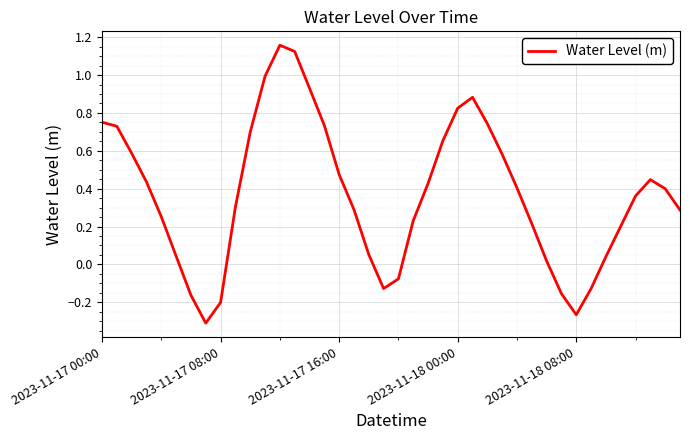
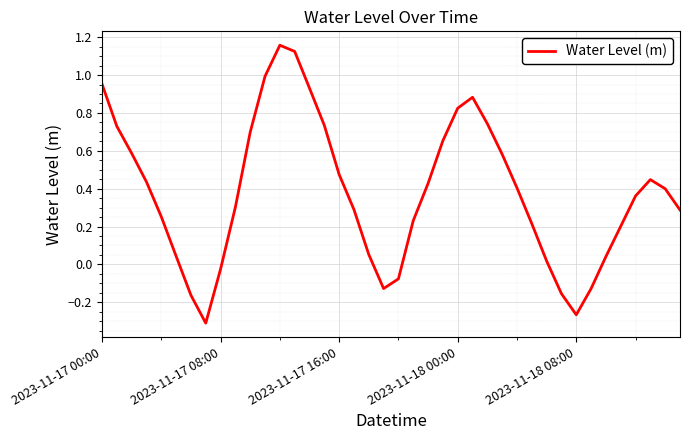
  {
-   "2023-11-17 00:00": 0.75,
-   "2023-11-17 08:00": -0.20,
+   "2023-11-17 00:00": 0.95,
+   "2023-11-17 08:00": -0.02,
    "2023-11-17 16:00": 0.48,
    "2023-11-18 00:00": 0.83,
    "2023-11-18 08:00": -0.27
  }
